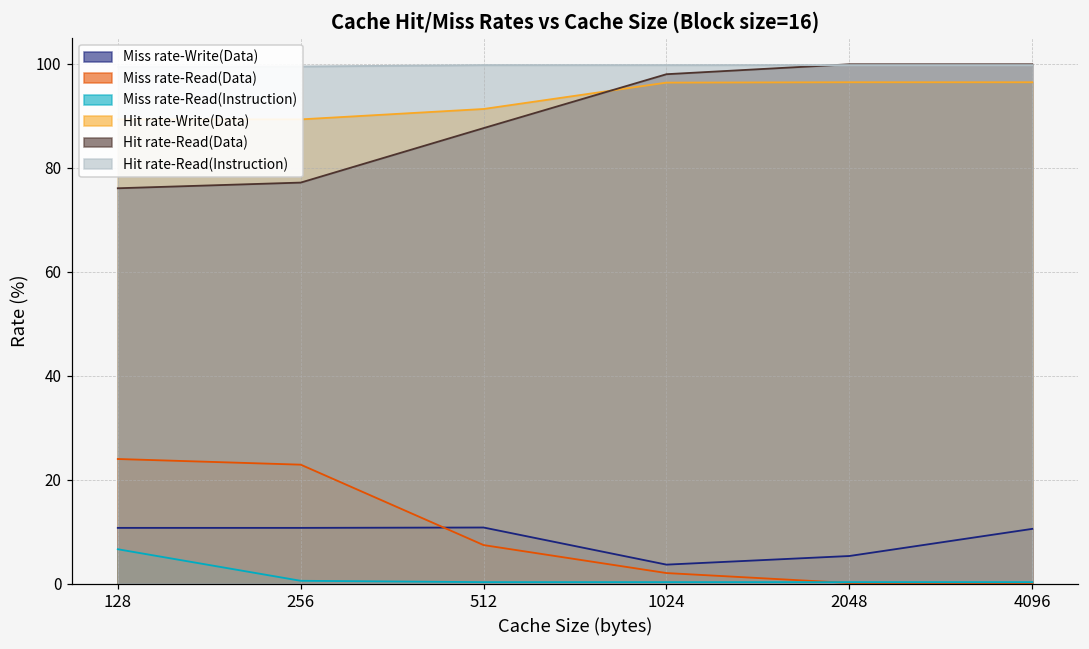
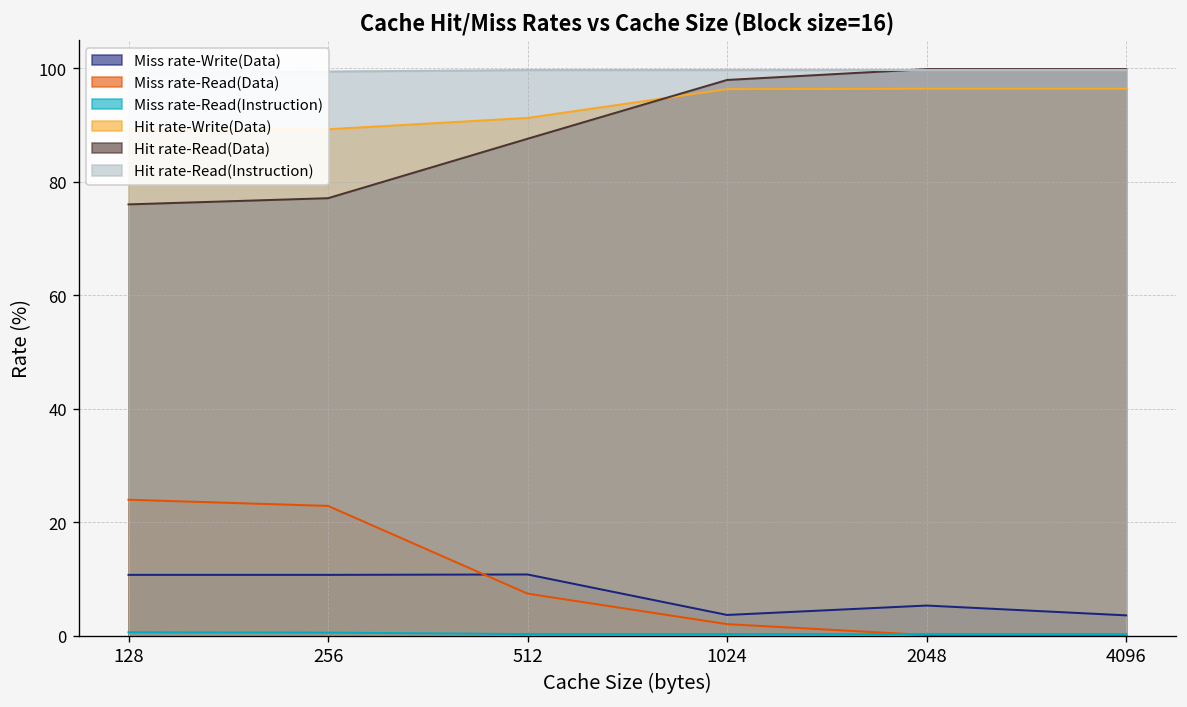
  {
    "Miss rate-Write(Data)": {
      "128": 11,
      "256": 11,
      "512": 11,
      "1024": 4,
      "2048": 5,
-     "4096": 11
+     "4096": 4
    },
    "Miss rate-Read(Data)": {
      "128": 24,
      "256": 23,
      "512": 7,
      "1024": 2
    },
    "Miss rate-Read(Instruction)": {
-     "128": 7,
+     "128": 1,
      "256": 1,
      "512": 0,
      "1024": 0
    },
    "Hit rate-Write(Data)": {
      "512": 91,
      "1024": 96,
      "2048": 96,
      "4096": 96
    },
    "Hit rate-Read(Data)": {
      "128": 76,
      "256": 77,
      "512": 88,
      "1024": 98
    },
    "Hit rate-Read(Instruction)": {
      "512": 100,
      "1024": 100
    }
  }
